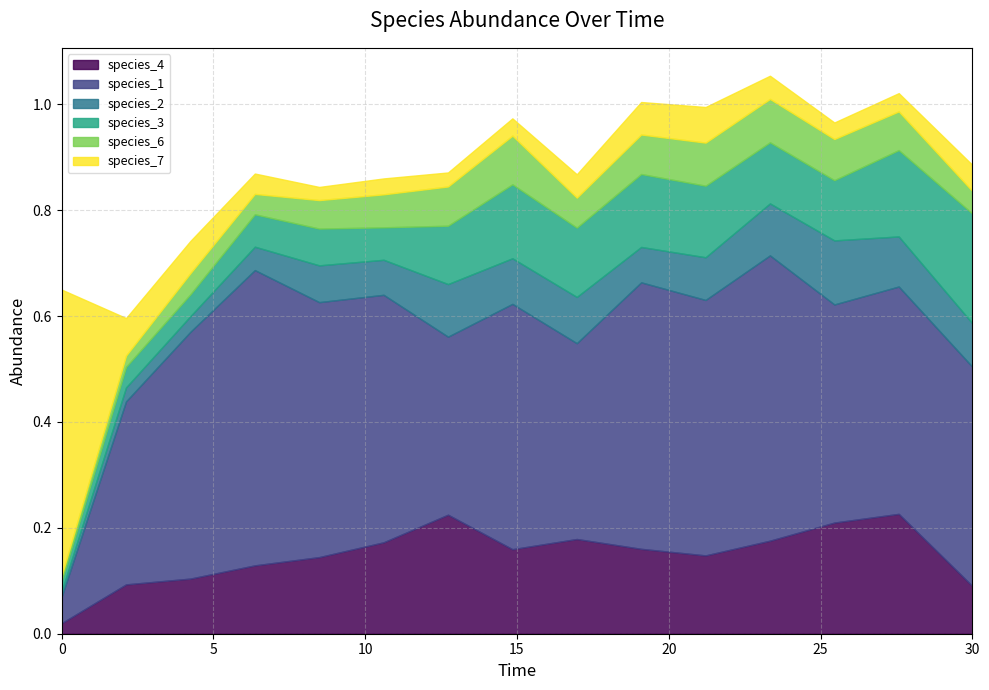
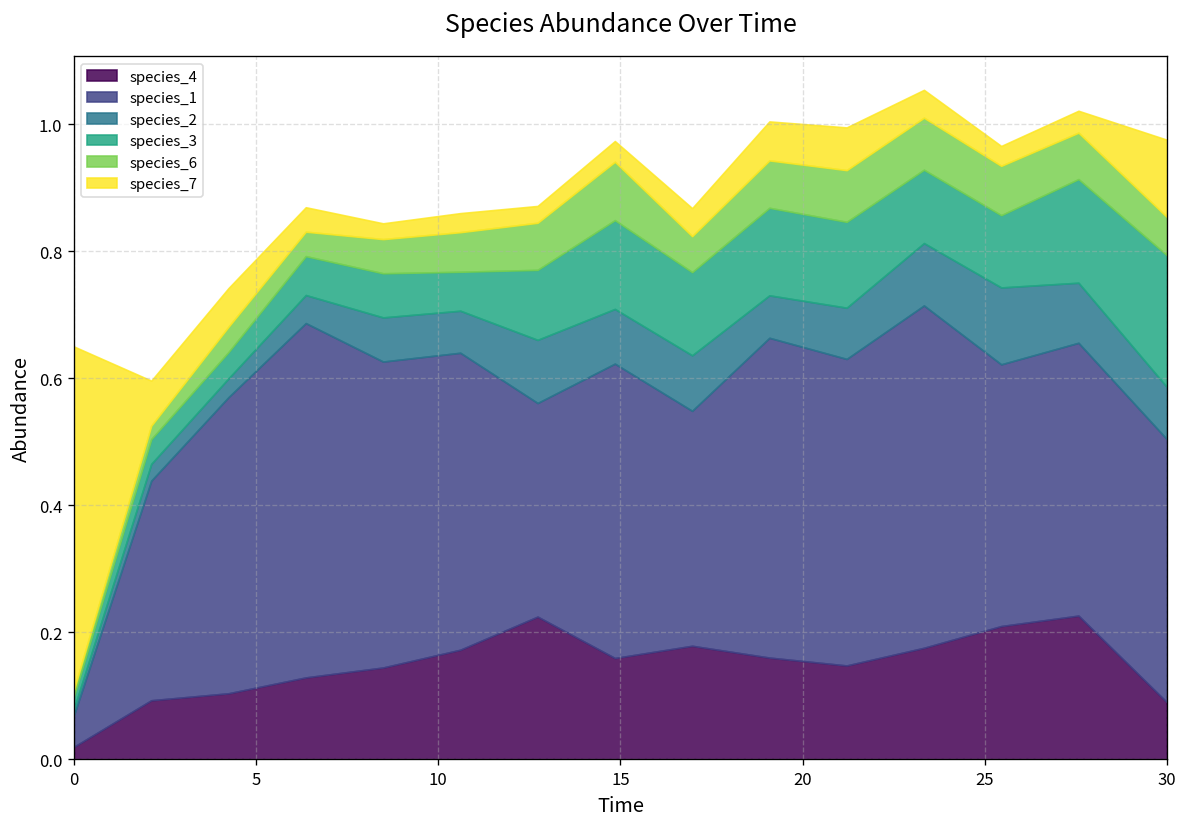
  {
    "species_4": {
      "0": 0.02,
      "30": 0.09
    },
    "species_6": {
      "0": 0.01,
-     "30": 0.04
+     "30": 0.06
    },
    "species_7": {
      "0": 0.54,
-     "30": 0.05
+     "30": 0.12
    }
  }
